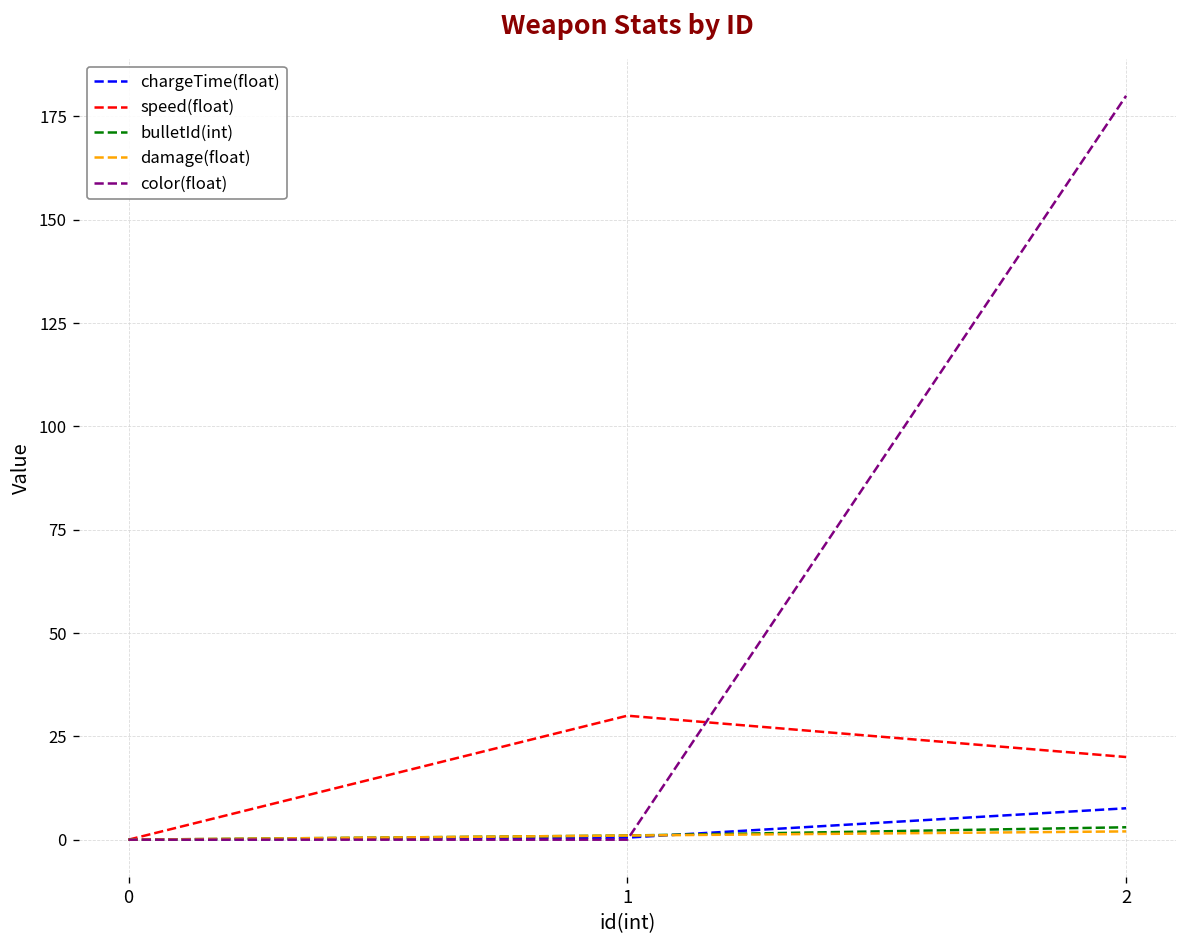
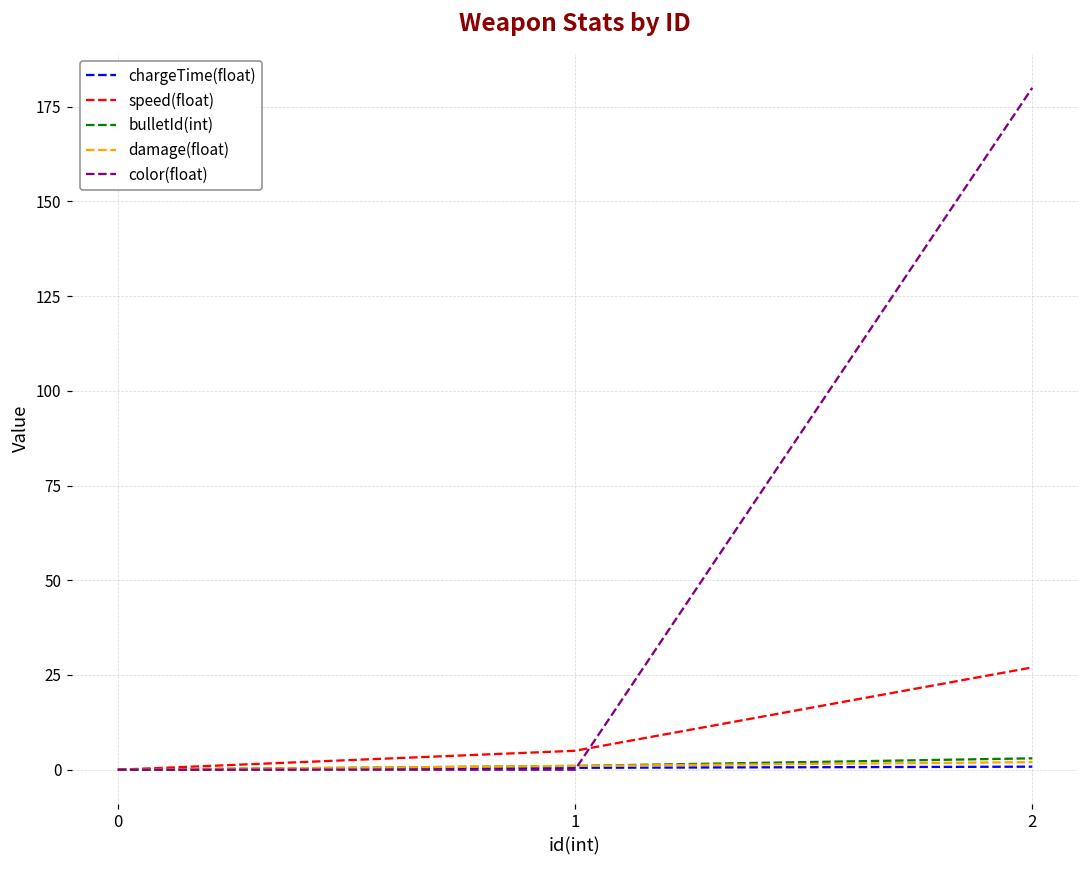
  {
    "chargeTime(float)": {
-     "2": 8
+     "2": 1
    },
    "speed(float)": {
-     "1": 30,
-     "2": 20
+     "1": 5,
+     "2": 27
    },
    "bulletId(int)": {
      "2": 3
    },
    "damage(float)": {
      "2": 2
    },
    "color(float)": {
      "2": 180
    }
  }
